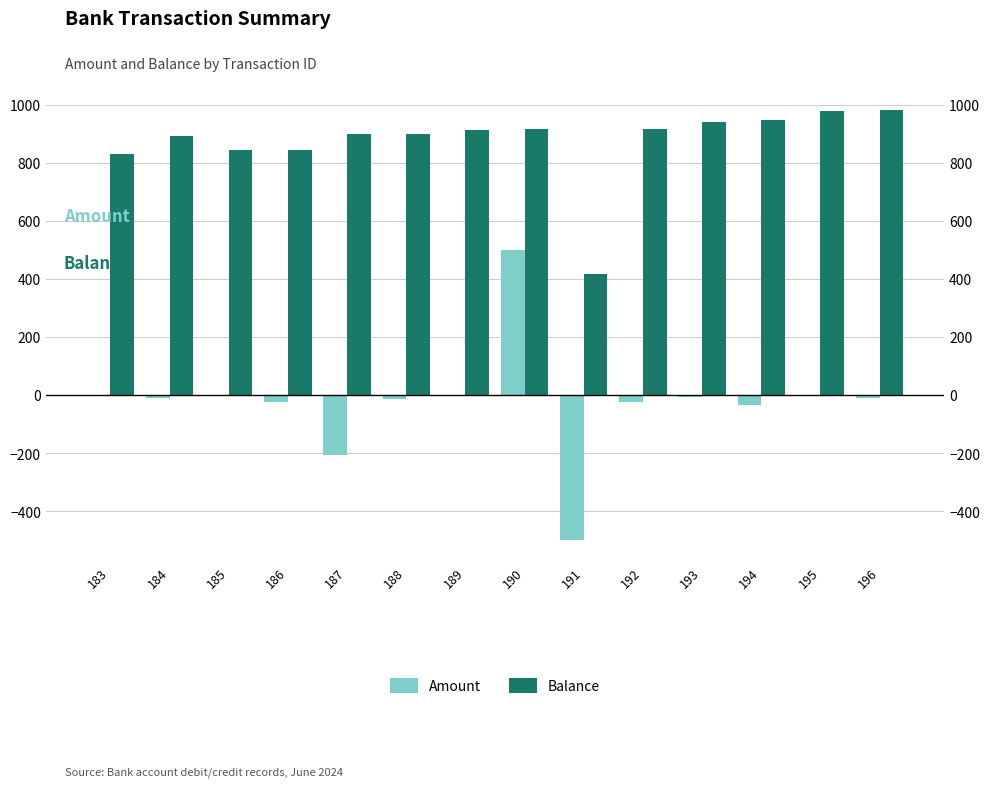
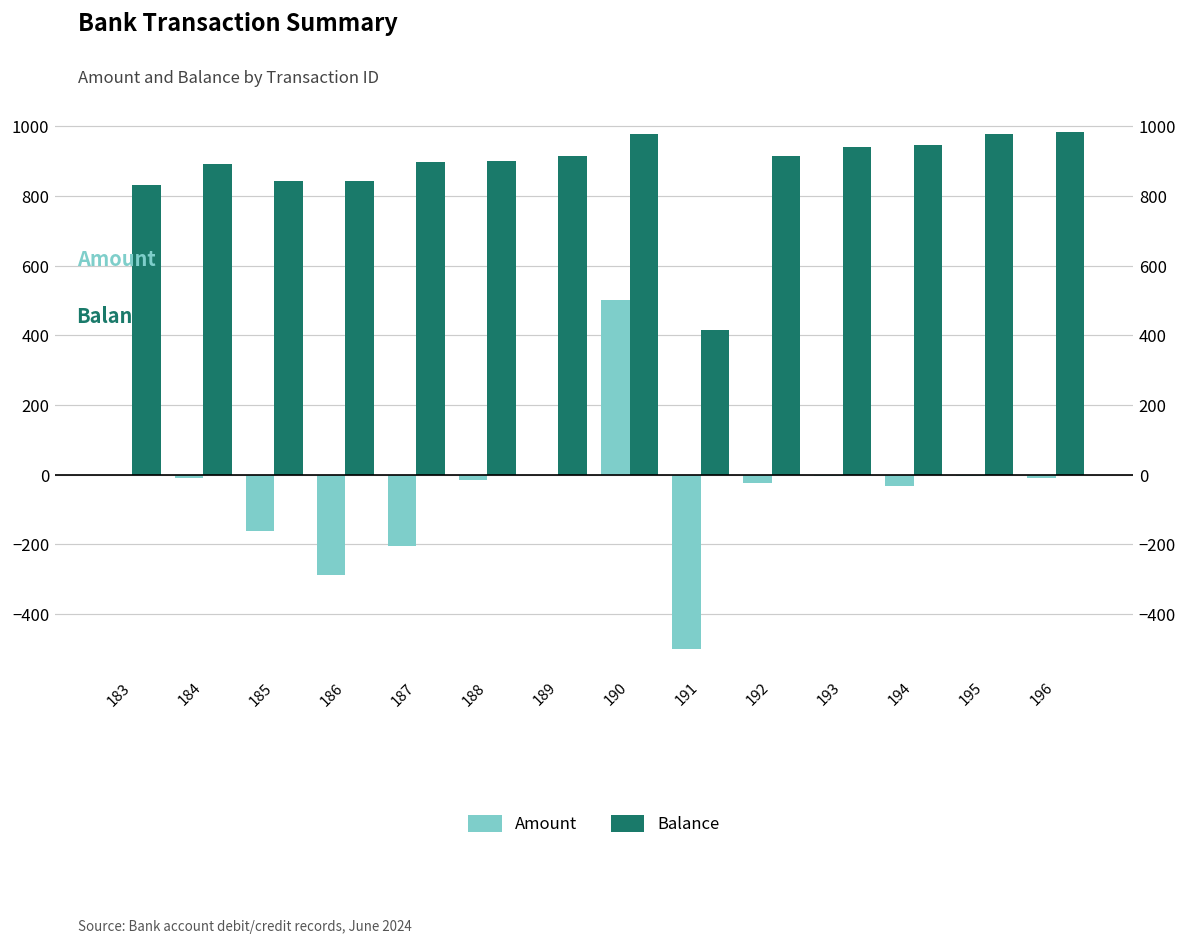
  {
    "Amount": {
      "184": -10,
-     "185": 0,
-     "186": -20,
+     "185": -160,
+     "186": -290,
      "187": -210,
      "188": -20,
      "190": 500,
      "191": -500,
      "192": -30,
      "194": -30,
      "196": -10
    },
    "Balance": {
      "183": 830,
      "184": 890,
      "185": 840,
      "186": 840,
      "187": 900,
      "188": 900,
      "189": 910,
-     "190": 920,
+     "190": 980,
      "191": 420,
      "192": 920,
      "193": 940,
      "194": 950,
      "195": 980,
      "196": 980
    }
  }
